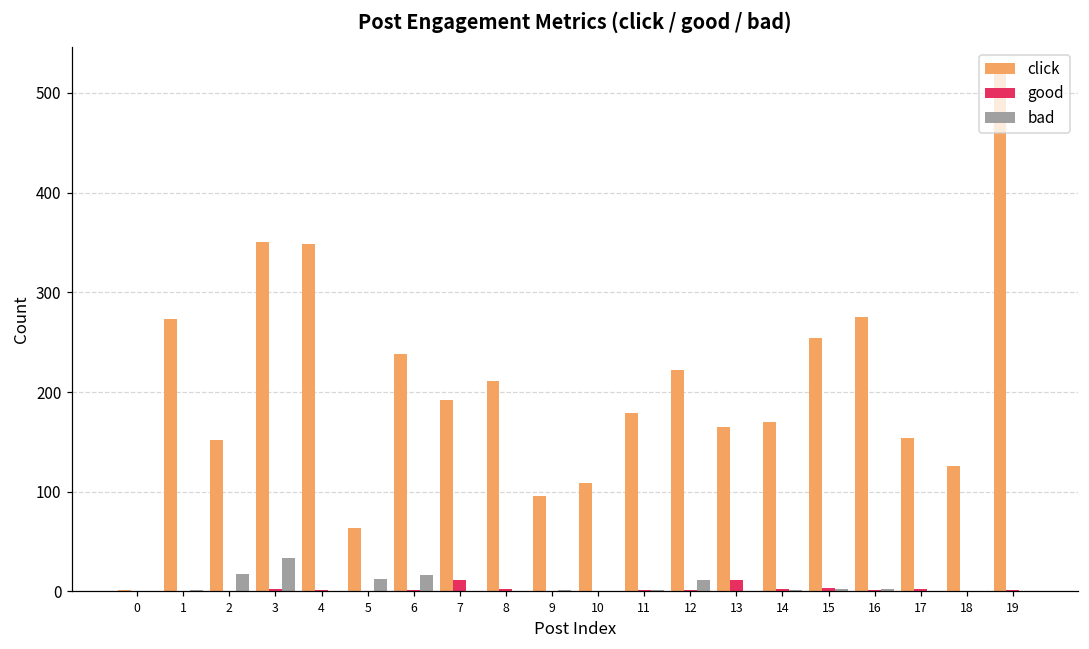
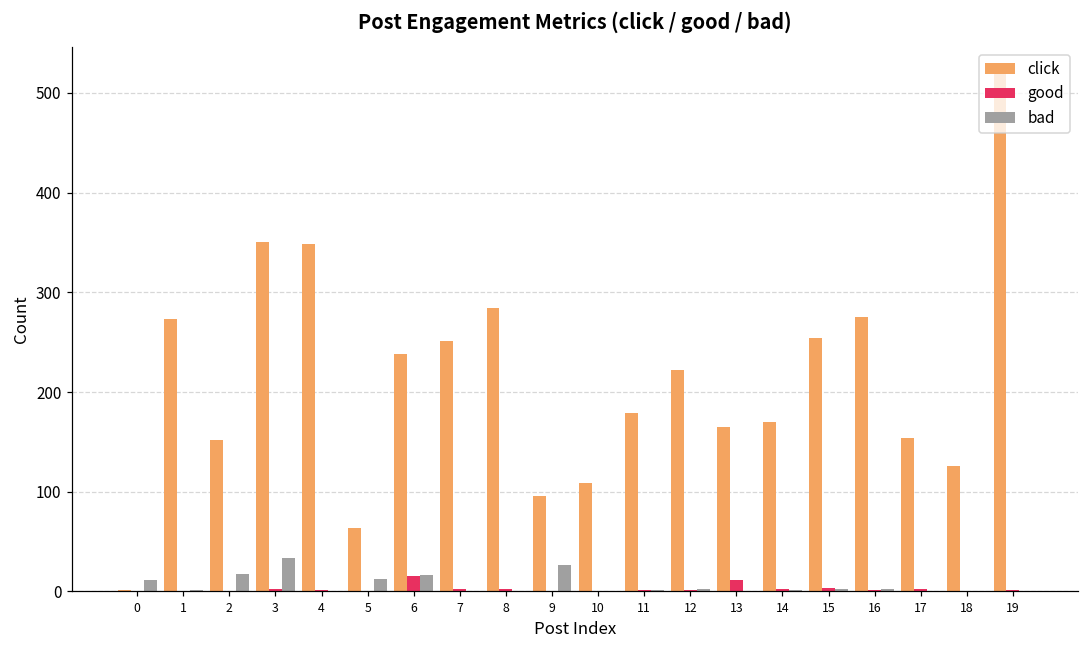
  {
    "click": {
      "1": 270,
      "2": 150,
      "3": 350,
      "4": 350,
      "5": 60,
      "6": 240,
-     "7": 190,
-     "8": 210,
+     "7": 250,
+     "8": 280,
      "9": 100,
      "10": 110,
      "11": 180,
      "12": 220,
      "13": 170,
      "14": 170,
      "15": 250,
      "16": 280,
      "17": 150,
      "18": 130
    },
    "good": {
      "0": 0,
      "1": 0,
      "2": 0,
      "3": 0,
      "5": 0,
-     "6": 0,
-     "7": 10,
+     "6": 20,
+     "7": 0,
      "9": 0,
      "10": 0,
      "13": 10,
      "14": 0,
      "15": 0,
      "17": 0,
      "18": 0
    },
    "bad": {
-     "0": 0,
+     "0": 10,
      "2": 20,
      "3": 30,
      "4": 0,
      "5": 10,
      "6": 20,
      "7": 0,
      "8": 0,
-     "9": 0,
+     "9": 30,
      "10": 0,
-     "12": 10,
+     "12": 0,
      "13": 0,
      "15": 0,
      "17": 0,
      "18": 0,
      "19": 0
    }
  }
